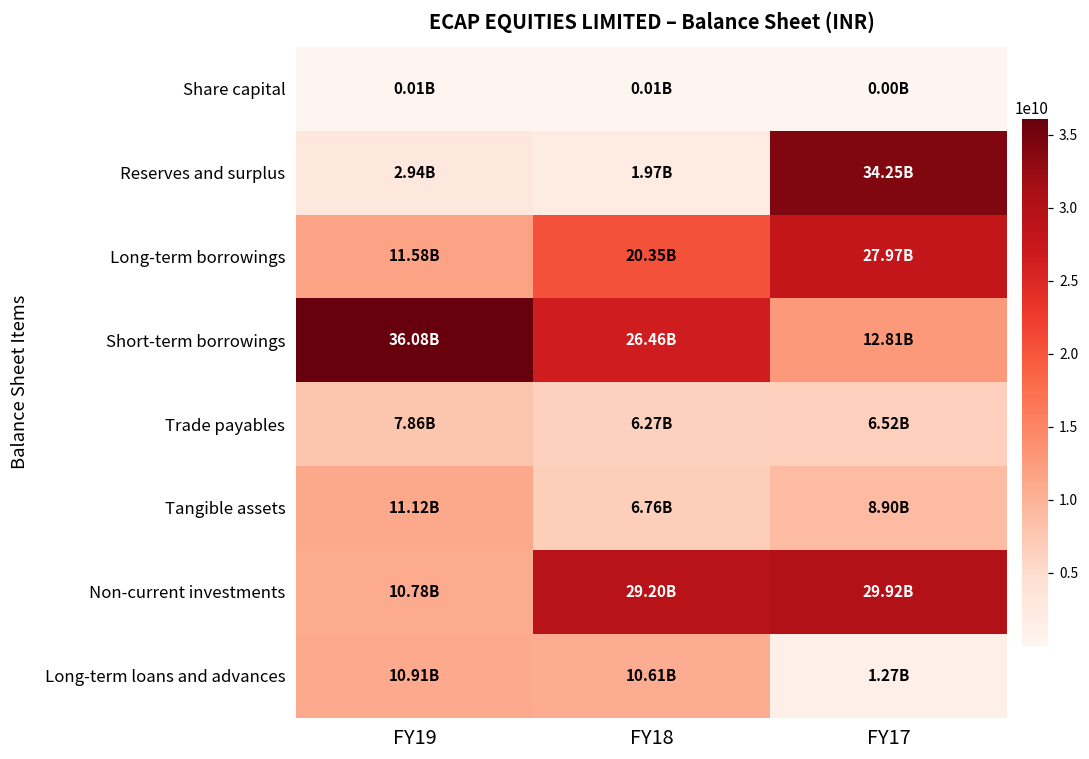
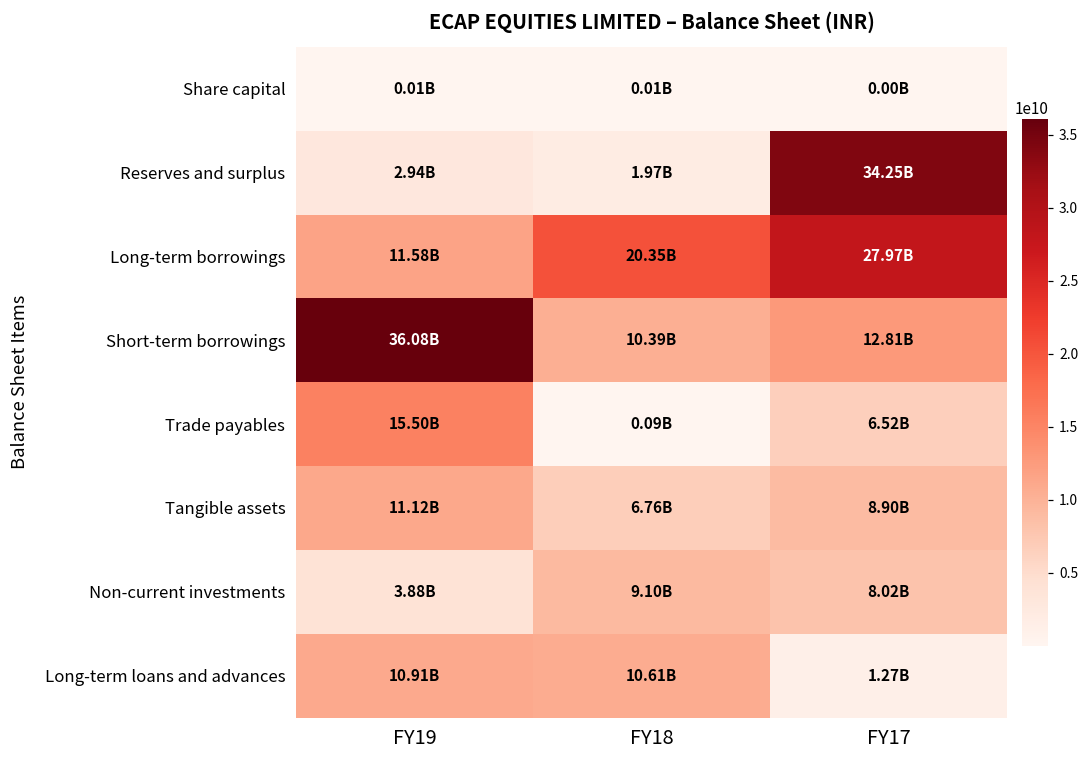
  {
    "Share capital": {
      "FY19": "0.01B",
      "FY18": "0.01B",
      "FY17": "0.00B"
    },
    "Reserves and surplus": {
      "FY19": "2.94B",
      "FY18": "1.97B",
      "FY17": "34.25B"
    },
    "Long-term borrowings": {
      "FY19": "11.58B",
      "FY18": "20.35B",
      "FY17": "27.97B"
    },
    "Short-term borrowings": {
      "FY19": "36.08B",
-     "FY18": "26.46B",
+     "FY18": "10.39B",
      "FY17": "12.81B"
    },
    "Trade payables": {
-     "FY19": "7.86B",
-     "FY18": "6.27B",
+     "FY19": "15.50B",
+     "FY18": "0.09B",
      "FY17": "6.52B"
    },
    "Tangible assets": {
      "FY19": "11.12B",
      "FY18": "6.76B",
      "FY17": "8.90B"
    },
    "Non-current investments": {
-     "FY19": "10.78B",
-     "FY18": "29.20B",
-     "FY17": "29.92B"
+     "FY19": "3.88B",
+     "FY18": "9.10B",
+     "FY17": "8.02B"
    },
    "Long-term loans and advances": {
      "FY19": "10.91B",
      "FY18": "10.61B",
      "FY17": "1.27B"
    }
  }
